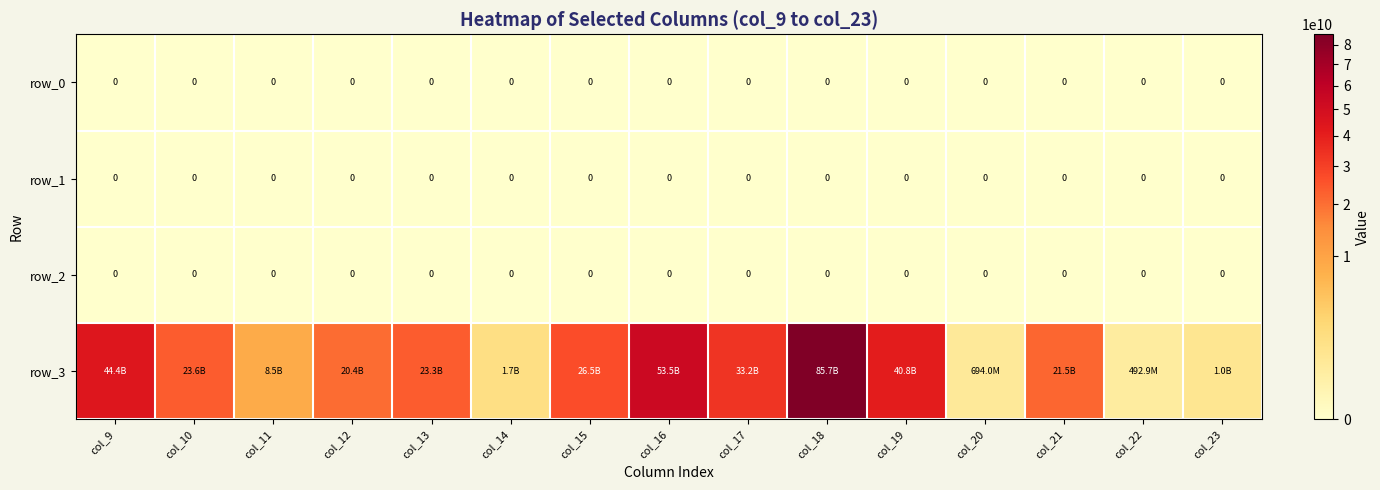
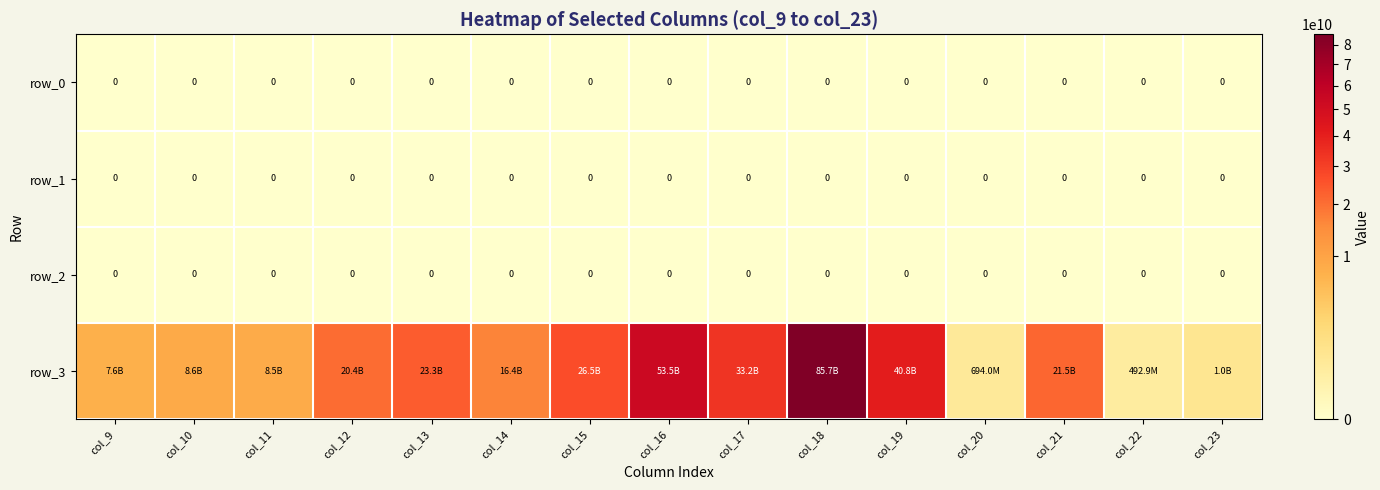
  {
    "row_0": {
      "col_9": "0",
      "col_10": "0",
      "col_11": "0",
      "col_12": "0",
      "col_13": "0",
      "col_14": "0",
      "col_15": "0",
      "col_16": "0",
      "col_17": "0",
      "col_18": "0",
      "col_19": "0",
      "col_20": "0",
      "col_21": "0",
      "col_22": "0",
      "col_23": "0"
    },
    "row_1": {
      "col_9": "0",
      "col_10": "0",
      "col_11": "0",
      "col_12": "0",
      "col_13": "0",
      "col_14": "0",
      "col_15": "0",
      "col_16": "0",
      "col_17": "0",
      "col_18": "0",
      "col_19": "0",
      "col_20": "0",
      "col_21": "0",
      "col_22": "0",
      "col_23": "0"
    },
    "row_2": {
      "col_9": "0",
      "col_10": "0",
      "col_11": "0",
      "col_12": "0",
      "col_13": "0",
      "col_14": "0",
      "col_15": "0",
      "col_16": "0",
      "col_17": "0",
      "col_18": "0",
      "col_19": "0",
      "col_20": "0",
      "col_21": "0",
      "col_22": "0",
      "col_23": "0"
    },
    "row_3": {
-     "col_9": "44.4B",
-     "col_10": "23.6B",
+     "col_9": "7.6B",
+     "col_10": "8.6B",
      "col_11": "8.5B",
      "col_12": "20.4B",
      "col_13": "23.3B",
-     "col_14": "1.7B",
+     "col_14": "16.4B",
      "col_15": "26.5B",
      "col_16": "53.5B",
      "col_17": "33.2B",
      "col_18": "85.7B",
      "col_19": "40.8B",
      "col_20": "694.0M",
      "col_21": "21.5B",
      "col_22": "492.9M",
      "col_23": "1.0B"
    }
  }
